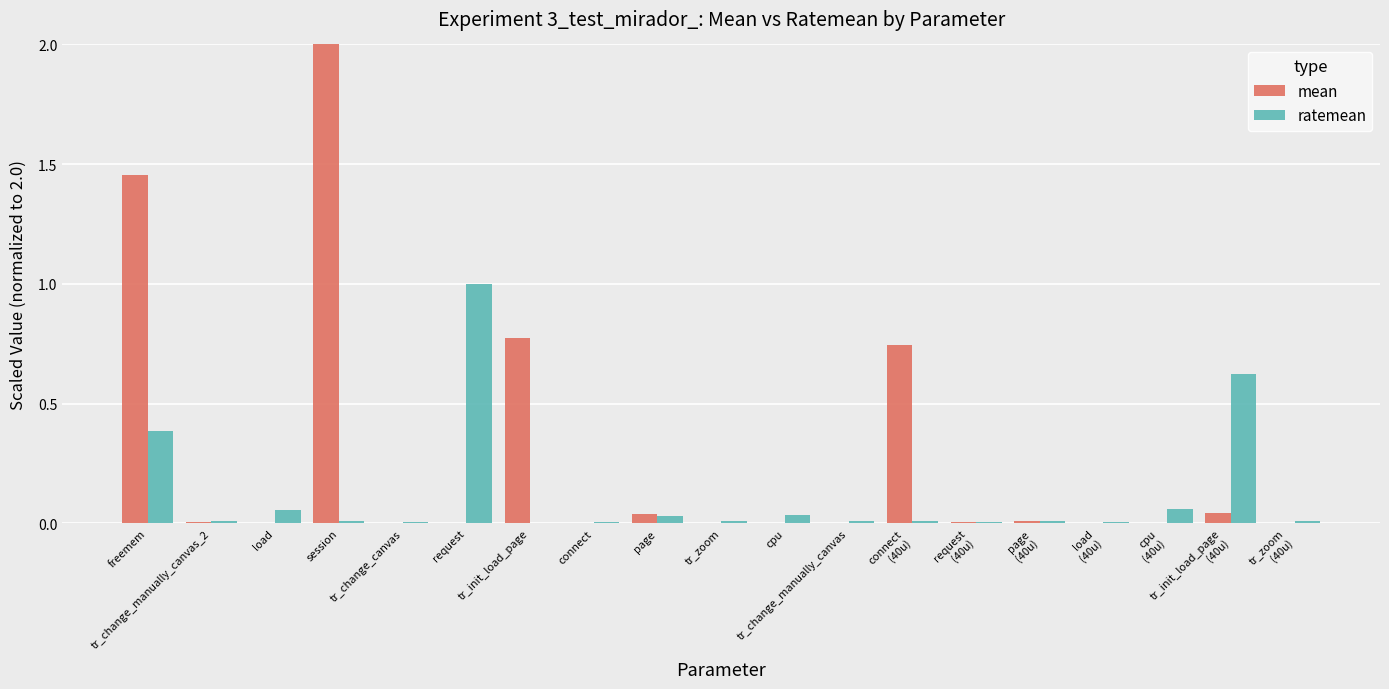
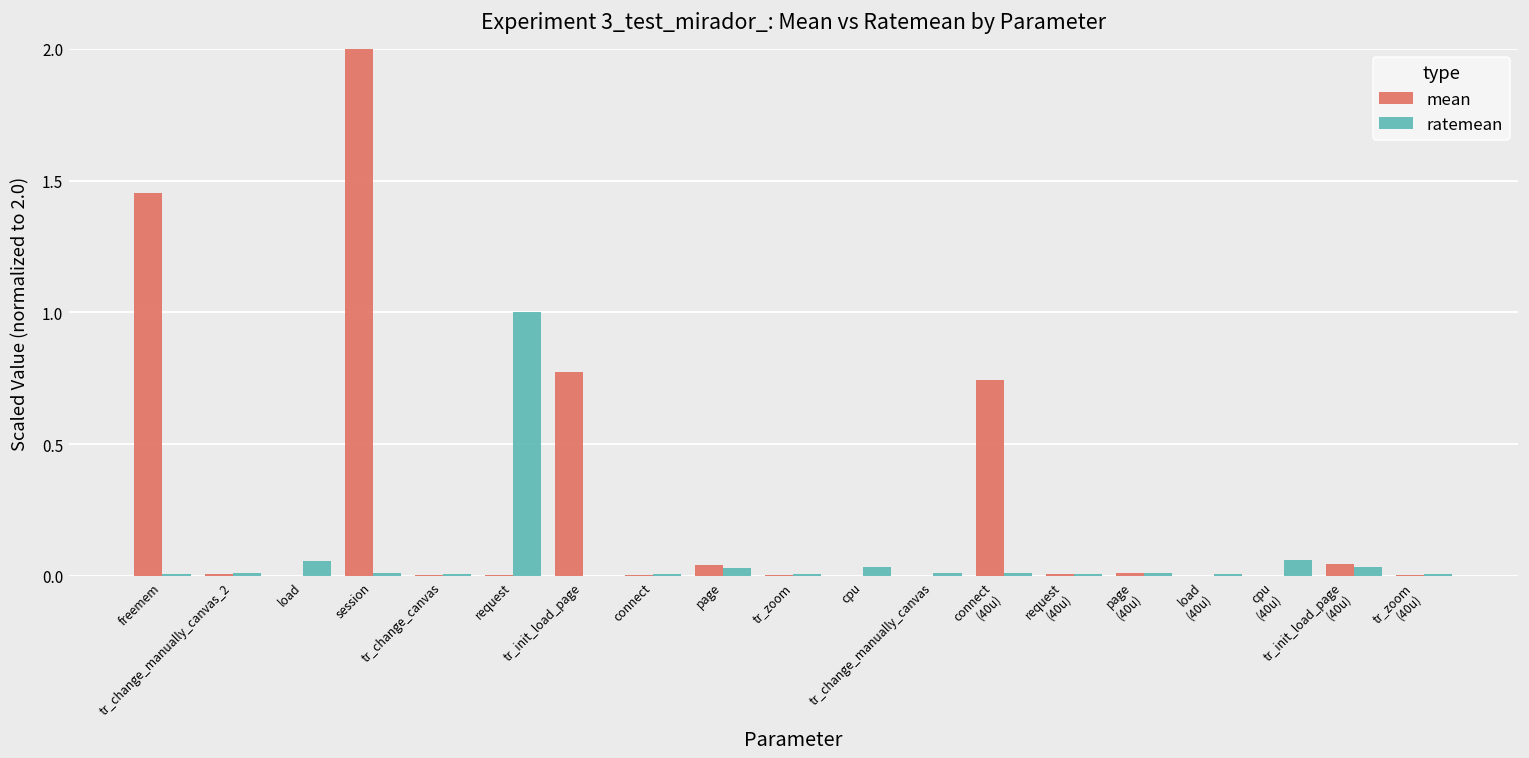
  {
    "mean": {
      "freemem": 1.45,
      "session": 2.00,
      "tr_init_load_page": 0.77,
      "page": 0.04,
      "connect (40u)": 0.74,
      "page (40u)": 0.01,
      "tr_init_load_page (40u)": 0.05
    },
    "ratemean": {
-     "freemem": 0.39,
+     "freemem": 0.01,
      "load": 0.05,
      "request": 1.00,
      "tr_init_load_page": 0.00,
      "page": 0.03,
      "cpu": 0.03,
      "cpu (40u)": 0.06,
-     "tr_init_load_page (40u)": 0.62
+     "tr_init_load_page (40u)": 0.03
    }
  }
